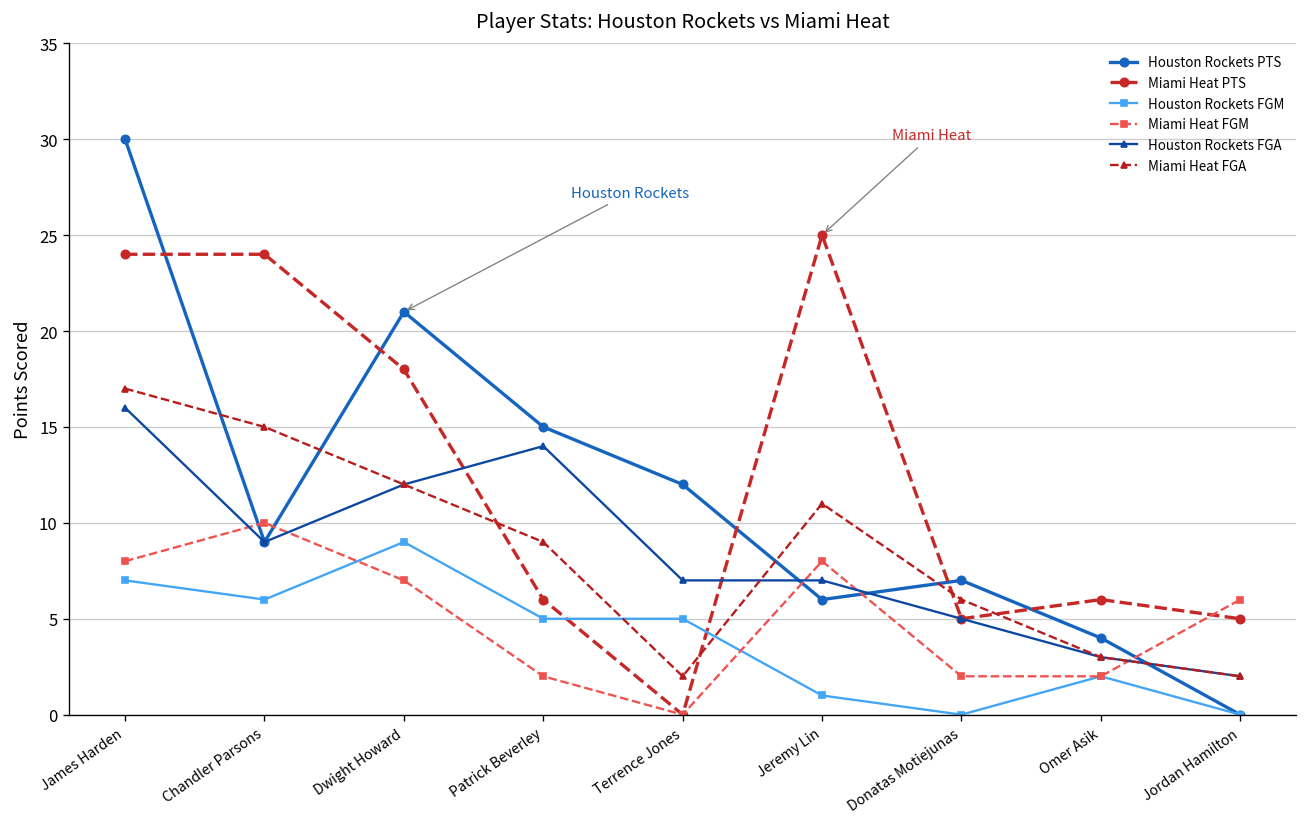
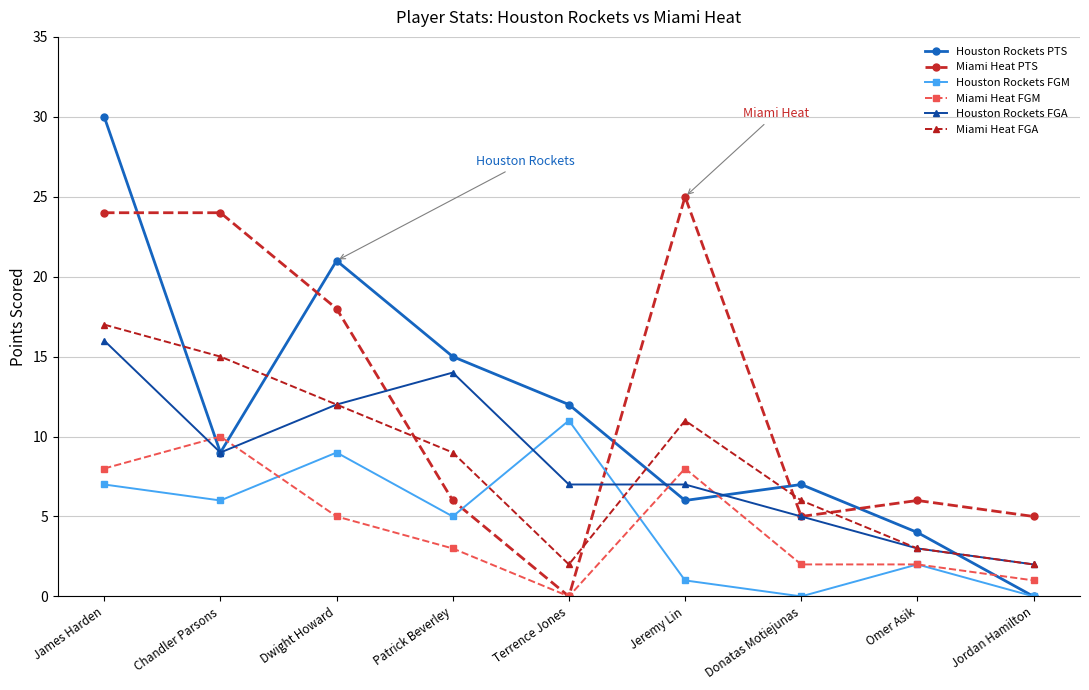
  {
    "Houston Rockets FGM": {
      "James Harden": 7,
      "Chandler Parsons": 6,
      "Dwight Howard": 9,
      "Patrick Beverley": 5,
-     "Terrence Jones": 5,
+     "Terrence Jones": 11,
      "Jeremy Lin": 1,
      "Donatas Motiejunas": 0
    },
    "Miami Heat FGM": {
      "James Harden": 8,
      "Chandler Parsons": 10,
-     "Dwight Howard": 7,
-     "Patrick Beverley": 2,
+     "Dwight Howard": 5,
+     "Patrick Beverley": 3,
      "Jeremy Lin": 8,
      "Donatas Motiejunas": 2,
-     "Jordan Hamilton": 6
+     "Jordan Hamilton": 1
    }
  }
